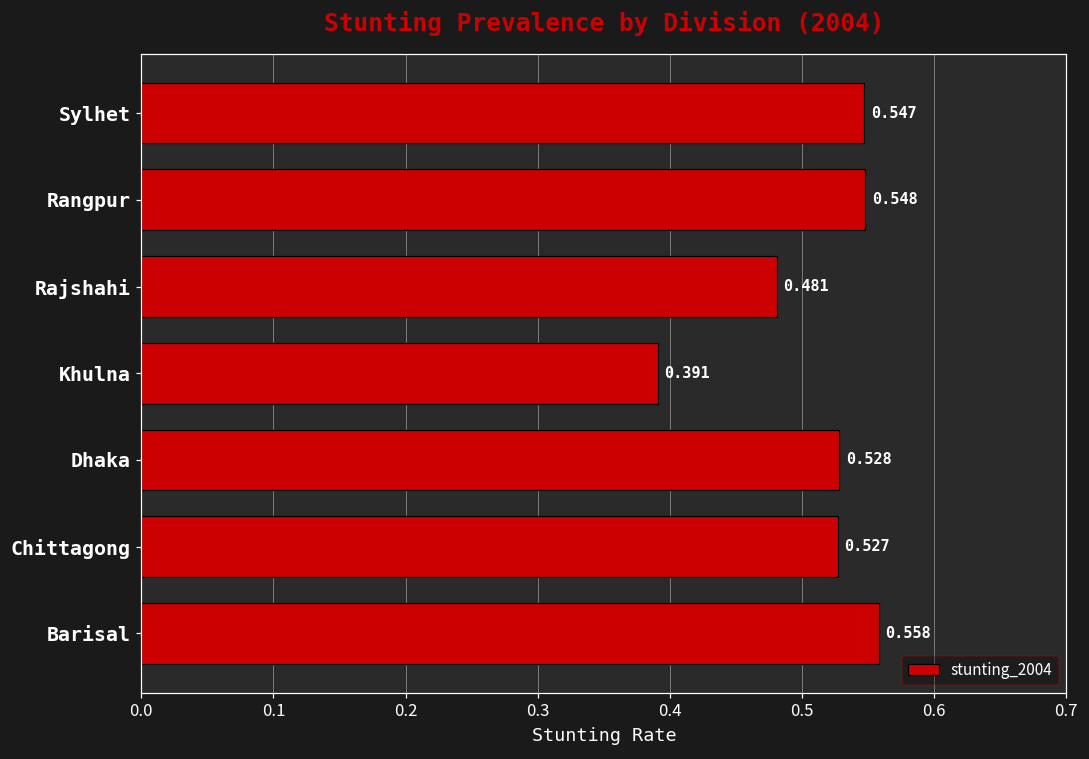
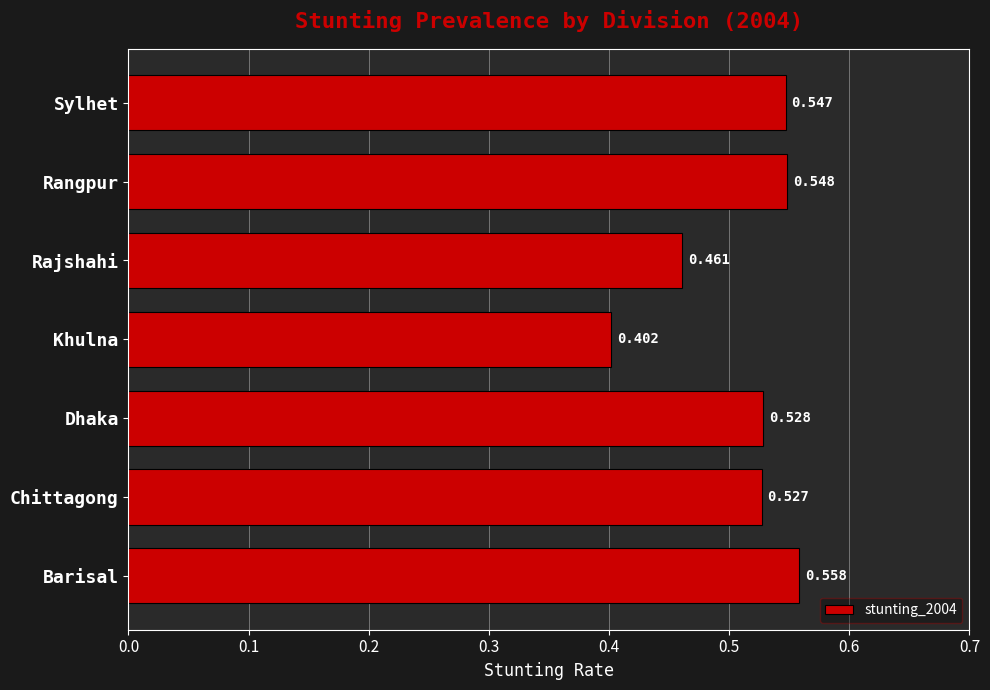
  {
    "Sylhet": 0.547,
    "Rangpur": 0.548,
-   "Rajshahi": 0.481,
-   "Khulna": 0.391,
+   "Rajshahi": 0.461,
+   "Khulna": 0.402,
    "Dhaka": 0.528,
    "Chittagong": 0.527,
    "Barisal": 0.558
  }
